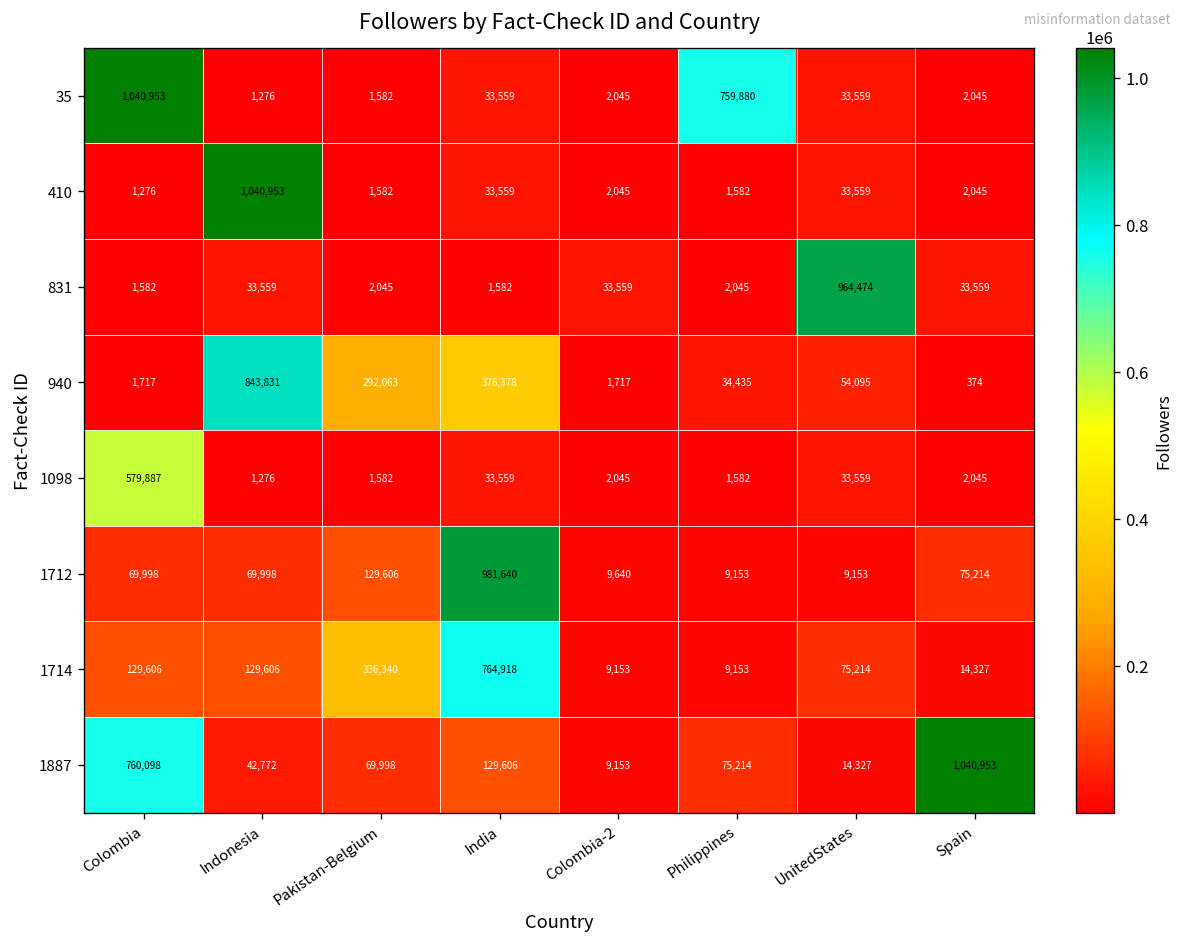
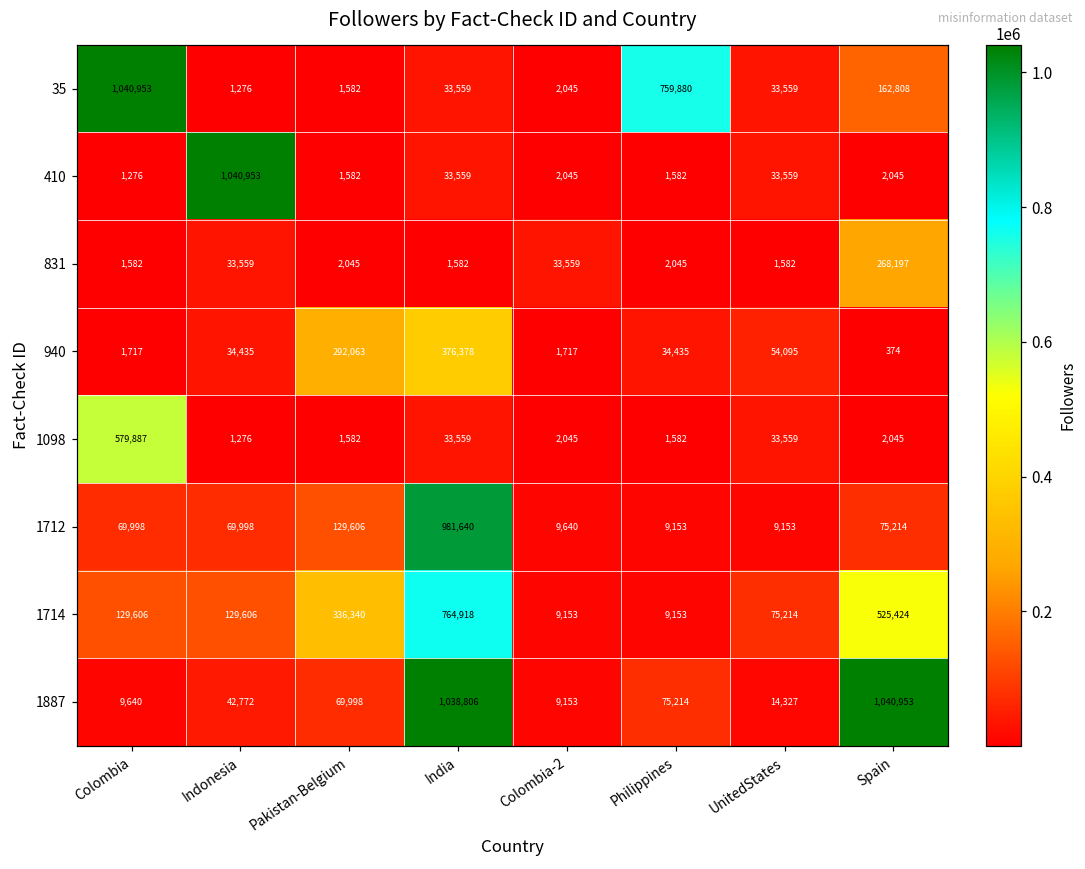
  {
    "35": {
      "Colombia": "1,040,953",
      "Indonesia": "1,276",
      "Pakistan-Belgium": "1,582",
      "India": "33,559",
      "Colombia-2": "2,045",
      "Philippines": "759,880",
      "UnitedStates": "33,559",
-     "Spain": "2,045"
+     "Spain": "162,808"
    },
    "410": {
      "Colombia": "1,276",
      "Indonesia": "1,040,953",
      "Pakistan-Belgium": "1,582",
      "India": "33,559",
      "Colombia-2": "2,045",
      "Philippines": "1,582",
      "UnitedStates": "33,559",
      "Spain": "2,045"
    },
    "831": {
      "Colombia": "1,582",
      "Indonesia": "33,559",
      "Pakistan-Belgium": "2,045",
      "India": "1,582",
      "Colombia-2": "33,559",
      "Philippines": "2,045",
-     "UnitedStates": "964,474",
-     "Spain": "33,559"
+     "UnitedStates": "1,582",
+     "Spain": "268,197"
    },
    "940": {
      "Colombia": "1,717",
-     "Indonesia": "843,831",
+     "Indonesia": "34,435",
      "Pakistan-Belgium": "292,063",
      "India": "376,378",
      "Colombia-2": "1,717",
      "Philippines": "34,435",
      "UnitedStates": "54,095",
      "Spain": "374"
    },
    "1098": {
      "Colombia": "579,887",
      "Indonesia": "1,276",
      "Pakistan-Belgium": "1,582",
      "India": "33,559",
      "Colombia-2": "2,045",
      "Philippines": "1,582",
      "UnitedStates": "33,559",
      "Spain": "2,045"
    },
    "1712": {
      "Colombia": "69,998",
      "Indonesia": "69,998",
      "Pakistan-Belgium": "129,606",
      "India": "981,640",
      "Colombia-2": "9,640",
      "Philippines": "9,153",
      "UnitedStates": "9,153",
      "Spain": "75,214"
    },
    "1714": {
      "Colombia": "129,606",
      "Indonesia": "129,606",
      "Pakistan-Belgium": "336,340",
      "India": "764,918",
      "Colombia-2": "9,153",
      "Philippines": "9,153",
      "UnitedStates": "75,214",
-     "Spain": "14,327"
+     "Spain": "525,424"
    },
    "1887": {
-     "Colombia": "760,098",
+     "Colombia": "9,640",
      "Indonesia": "42,772",
      "Pakistan-Belgium": "69,998",
-     "India": "129,606",
+     "India": "1,038,806",
      "Colombia-2": "9,153",
      "Philippines": "75,214",
      "UnitedStates": "14,327",
      "Spain": "1,040,953"
    }
  }
